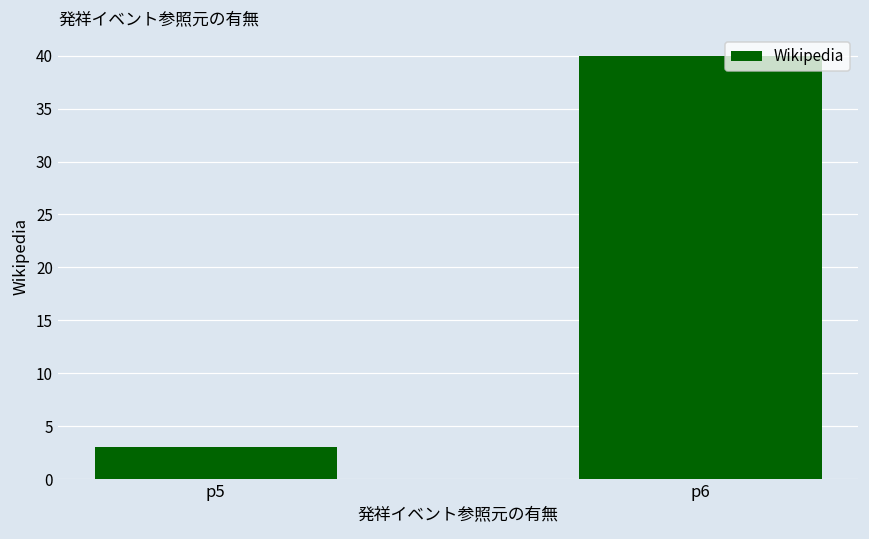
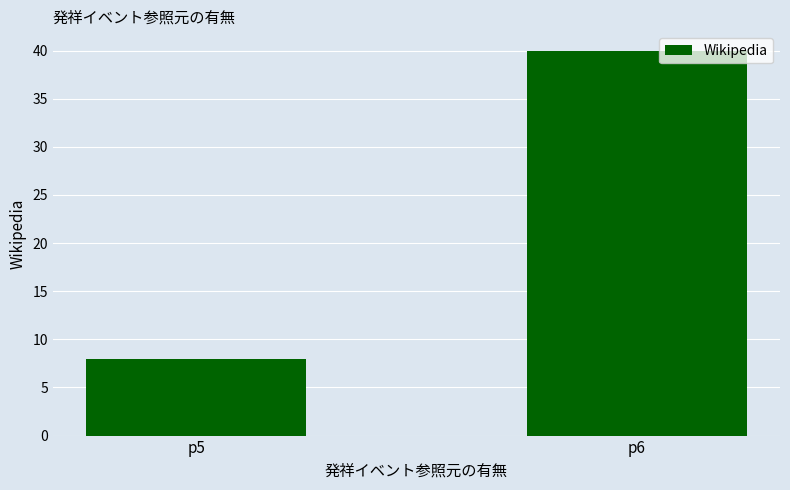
  {
-   "p5": 3,
+   "p5": 8,
    "p6": 40
  }
